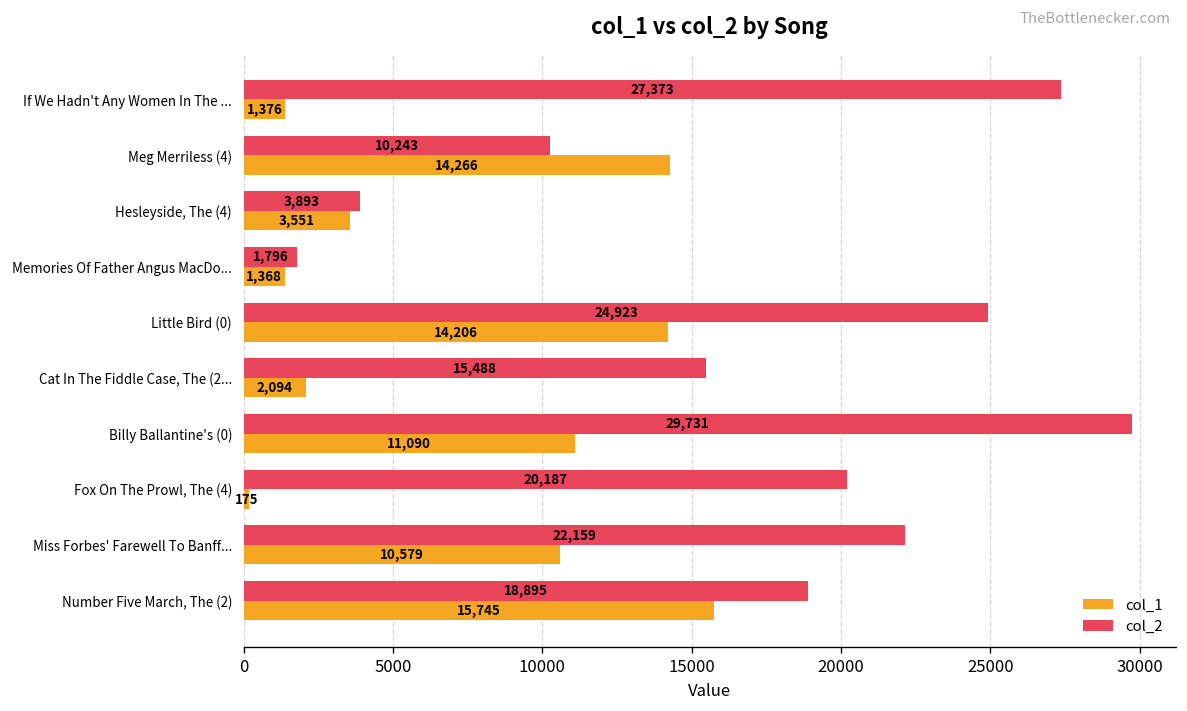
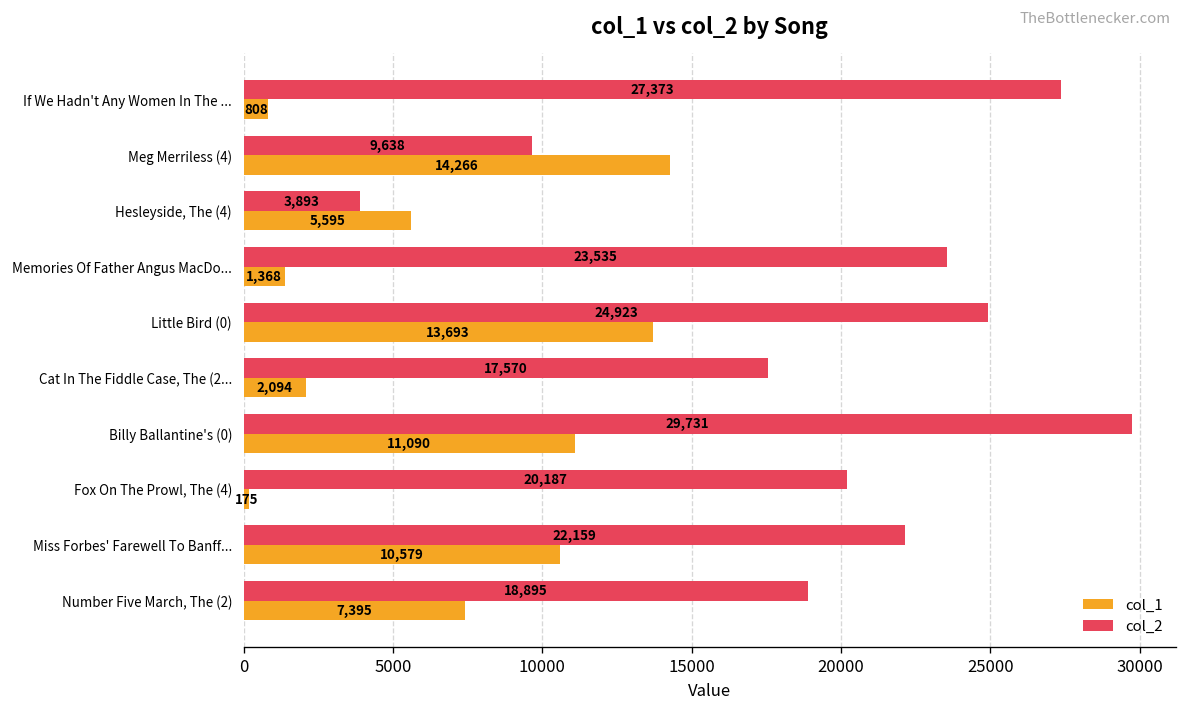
  {
    "col_1": {
-     "If We Hadn't Any Women In The ...": "1,376",
+     "If We Hadn't Any Women In The ...": "808",
      "Meg Merriless (4)": "14,266",
-     "Hesleyside, The (4)": "3,551",
+     "Hesleyside, The (4)": "5,595",
      "Memories Of Father Angus MacDo...": "1,368",
-     "Little Bird (0)": "14,206",
+     "Little Bird (0)": "13,693",
      "Cat In The Fiddle Case, The (2...": "2,094",
      "Billy Ballantine's (0)": "11,090",
      "Fox On The Prowl, The (4)": "175",
      "Miss Forbes' Farewell To Banff...": "10,579",
-     "Number Five March, The (2)": "15,745"
+     "Number Five March, The (2)": "7,395"
    },
    "col_2": {
      "If We Hadn't Any Women In The ...": "27,373",
-     "Meg Merriless (4)": "10,243",
+     "Meg Merriless (4)": "9,638",
      "Hesleyside, The (4)": "3,893",
-     "Memories Of Father Angus MacDo...": "1,796",
+     "Memories Of Father Angus MacDo...": "23,535",
      "Little Bird (0)": "24,923",
-     "Cat In The Fiddle Case, The (2...": "15,488",
+     "Cat In The Fiddle Case, The (2...": "17,570",
      "Billy Ballantine's (0)": "29,731",
      "Fox On The Prowl, The (4)": "20,187",
      "Miss Forbes' Farewell To Banff...": "22,159",
      "Number Five March, The (2)": "18,895"
    }
  }
